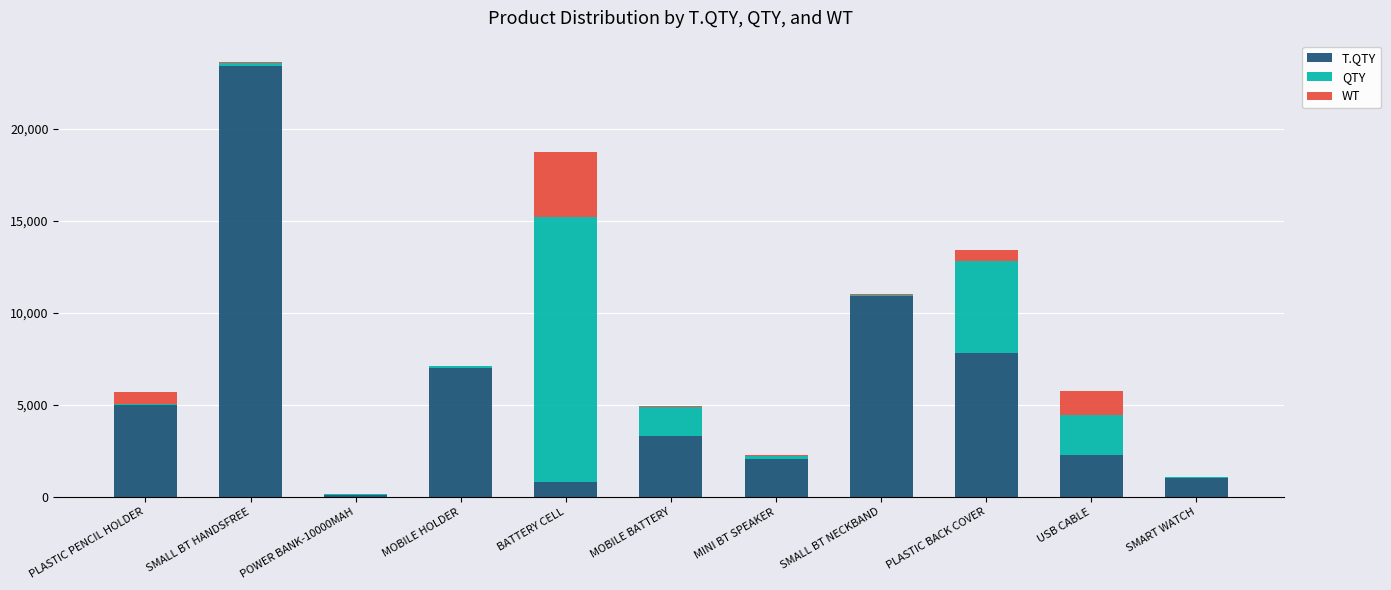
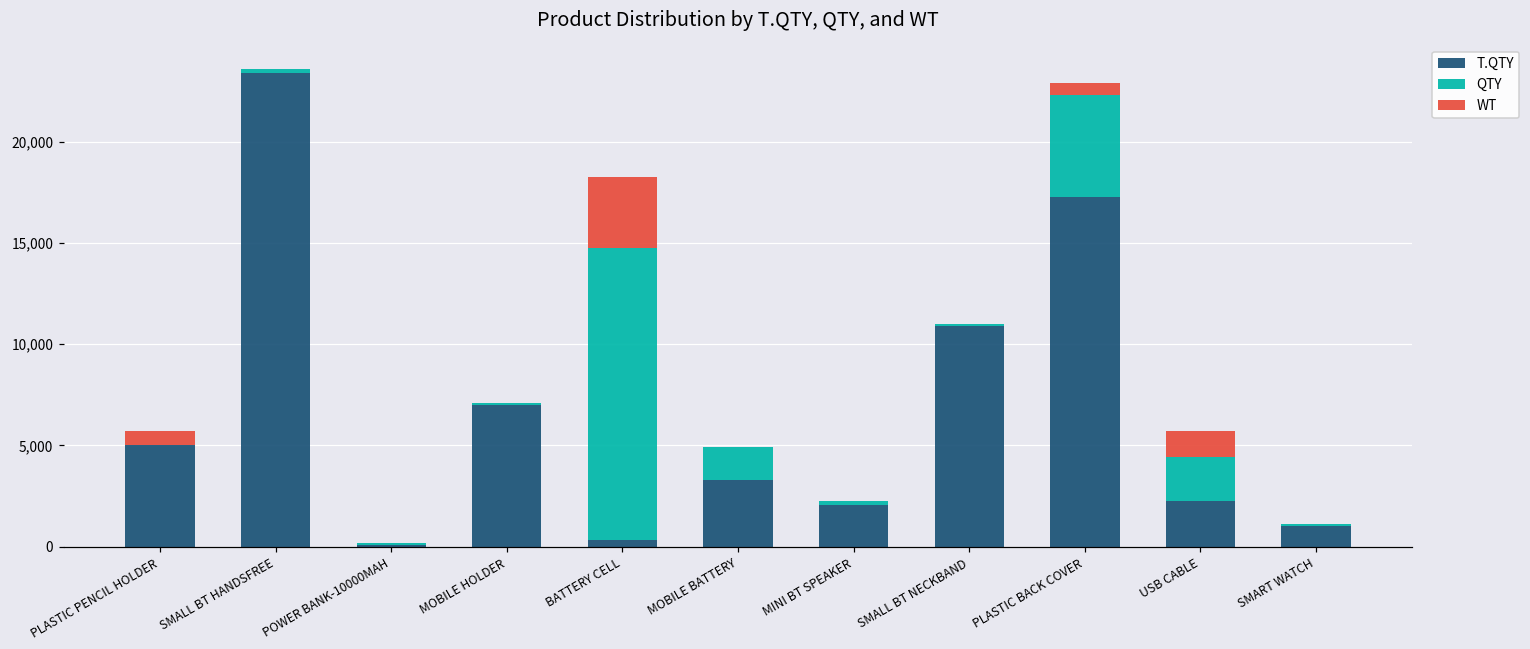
  {
    "T.QTY": {
      "PLASTIC PENCIL HOLDER": "5,000",
      "SMALL BT HANDSFREE": "23,400",
      "MOBILE HOLDER": "7,000",
-     "BATTERY CELL": "800",
+     "BATTERY CELL": "300",
      "MOBILE BATTERY": "3,300",
      "MINI BT SPEAKER": "2,000",
      "SMALL BT NECKBAND": "10,900",
-     "PLASTIC BACK COVER": "7,800",
+     "PLASTIC BACK COVER": "17,300",
      "USB CABLE": "2,300",
      "SMART WATCH": "1,000"
    },
    "QTY": {
      "SMALL BT HANDSFREE": "200",
      "BATTERY CELL": "14,400",
      "MOBILE BATTERY": "1,600",
      "MINI BT SPEAKER": "200",
      "PLASTIC BACK COVER": "5,000",
      "USB CABLE": "2,200"
    },
    "WT": {
      "PLASTIC PENCIL HOLDER": "700",
      "BATTERY CELL": "3,500",
      "PLASTIC BACK COVER": "600",
      "USB CABLE": "1,300",
      "SMART WATCH": "0"
    }
  }
